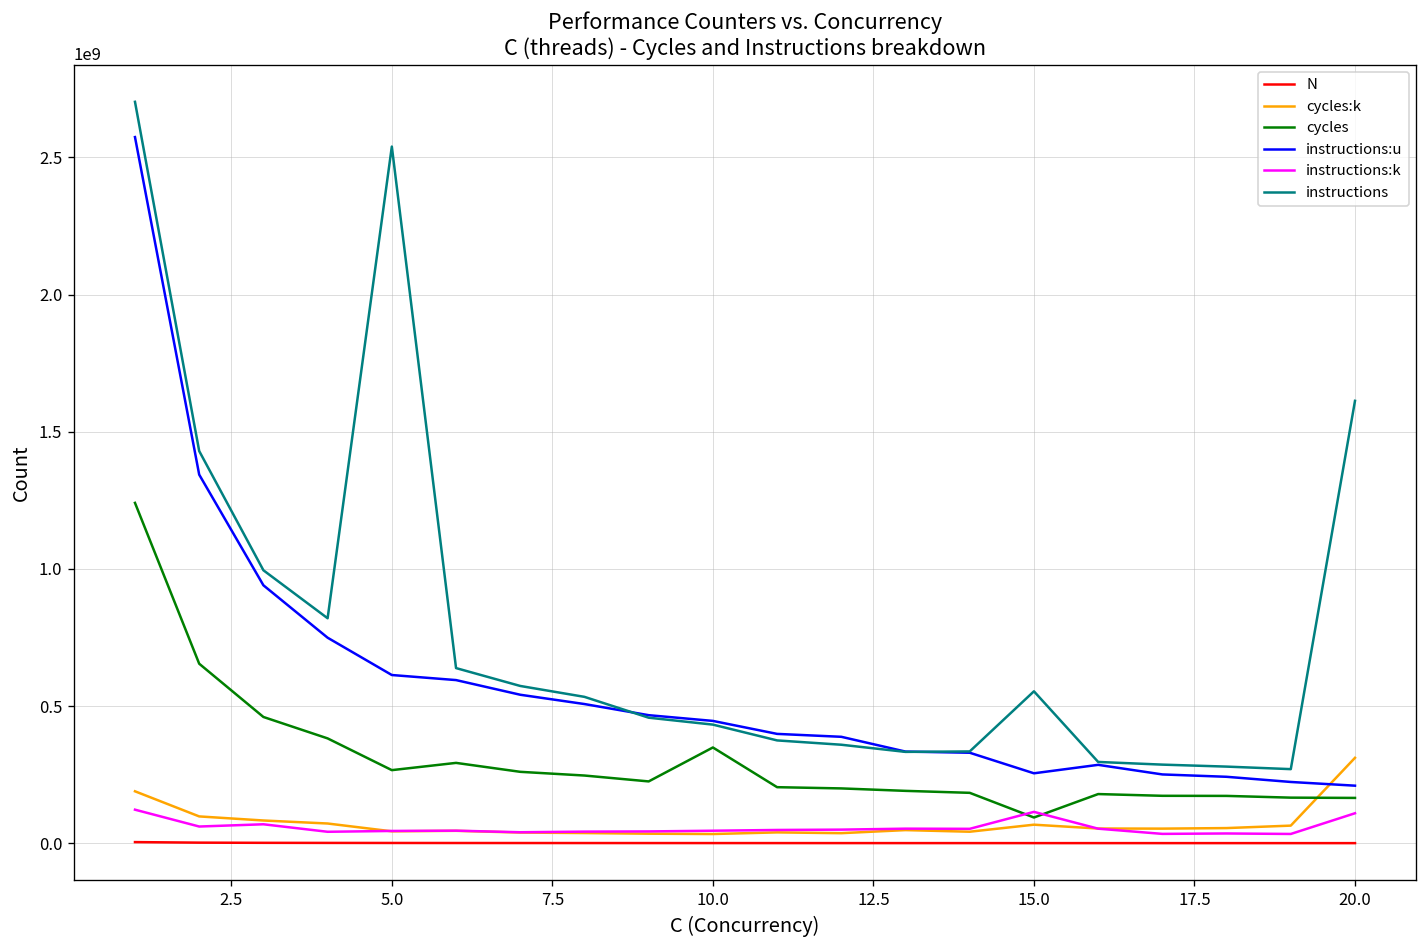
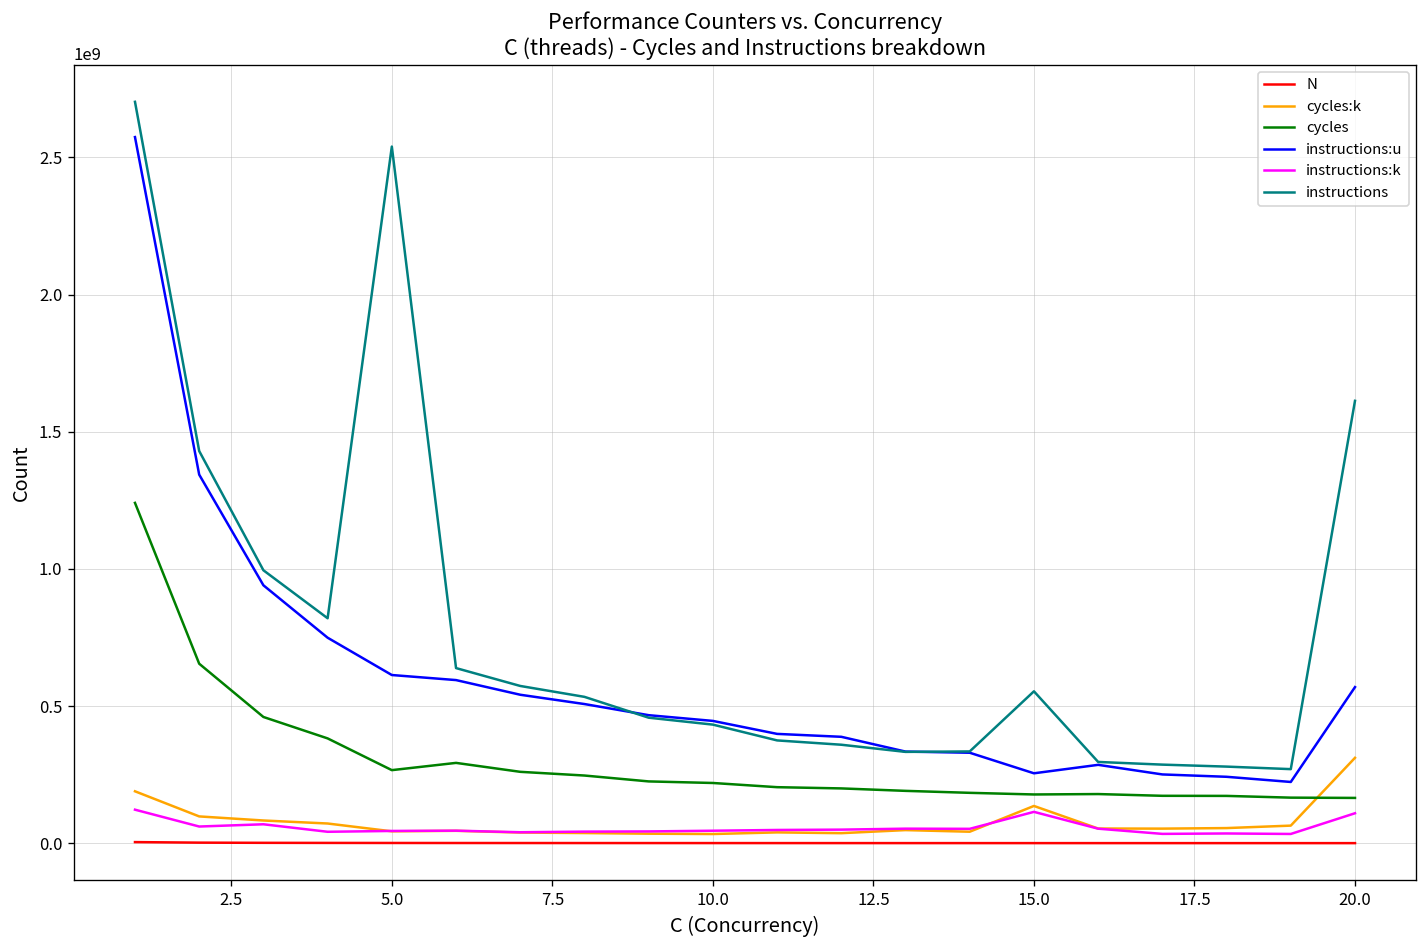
  {
    "N": {
      "5.0": 0,
      "10.0": 0,
      "15.0": 0,
      "20.0": 0
    },
    "cycles:k": {
      "10.0": 30000000,
-     "15.0": 70000000,
+     "15.0": 140000000,
      "20.0": 310000000
    },
    "cycles": {
      "5.0": 270000000,
-     "10.0": 350000000,
-     "15.0": 90000000,
+     "10.0": 220000000,
+     "15.0": 180000000,
      "20.0": 170000000
    },
    "instructions:u": {
      "5.0": 610000000,
      "10.0": 450000000,
      "15.0": 250000000,
-     "20.0": 210000000
+     "20.0": 570000000
    },
    "instructions:k": {
      "10.0": 50000000,
      "15.0": 110000000,
      "20.0": 110000000
    },
    "instructions": {
      "5.0": 2540000000,
      "10.0": 430000000,
      "15.0": 550000000,
      "20.0": 1610000000
    }
  }
